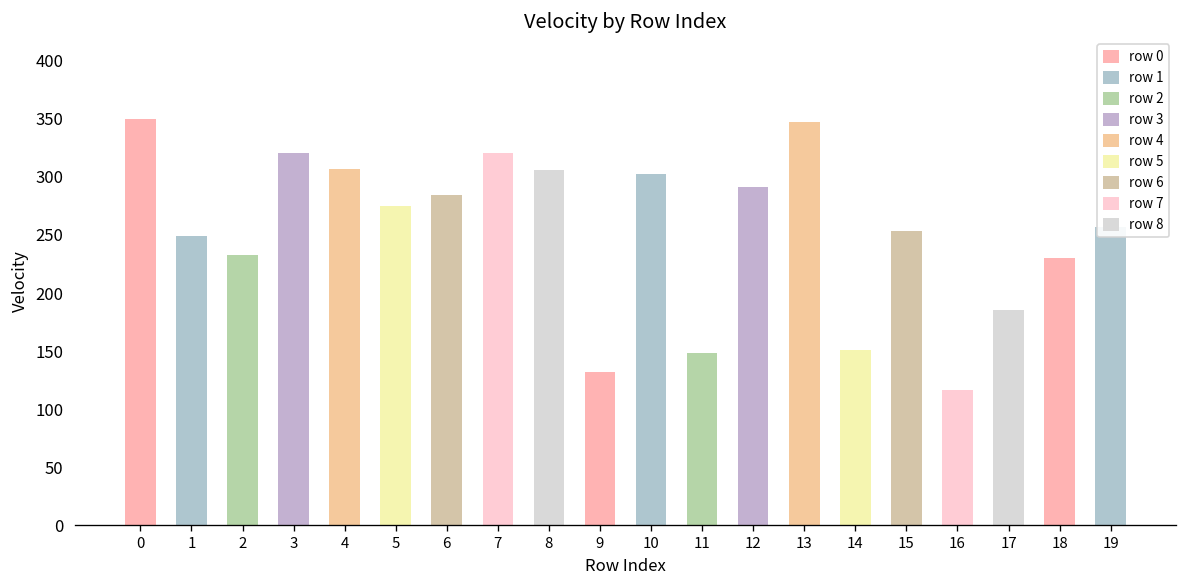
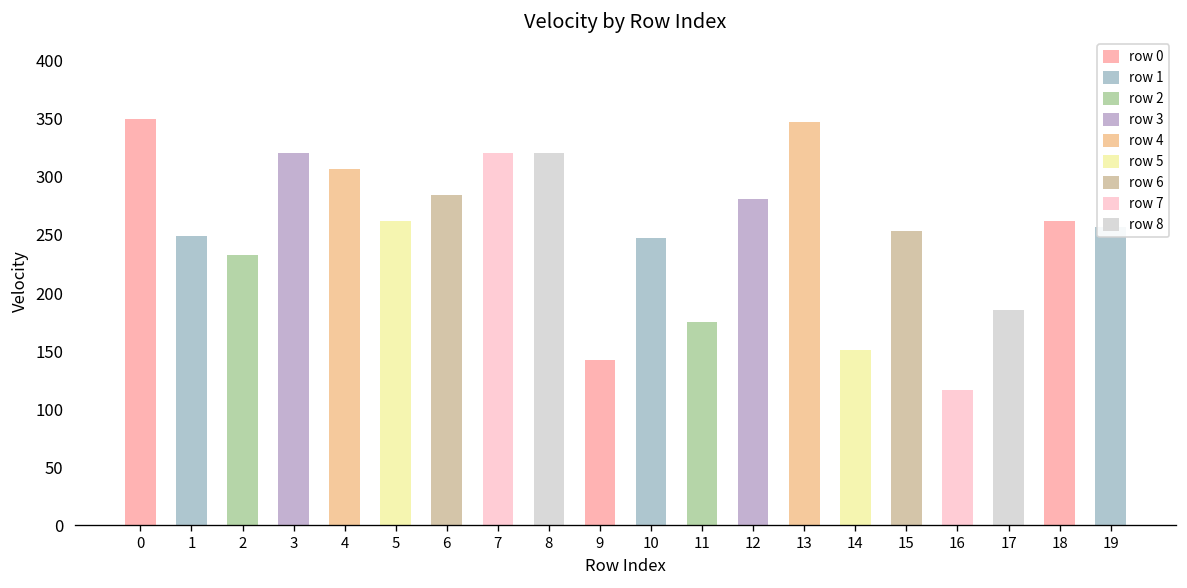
  {
    "0": 350,
    "1": 250,
    "2": 230,
    "3": 320,
    "4": 310,
-   "5": 270,
+   "5": 260,
    "6": 280,
    "7": 320,
-   "8": 310,
-   "9": 130,
-   "10": 300,
-   "11": 150,
-   "12": 290,
+   "8": 320,
+   "9": 140,
+   "10": 250,
+   "11": 180,
+   "12": 280,
    "13": 350,
    "14": 150,
    "15": 250,
    "16": 120,
    "17": 190,
-   "18": 230
+   "18": 260
  }
